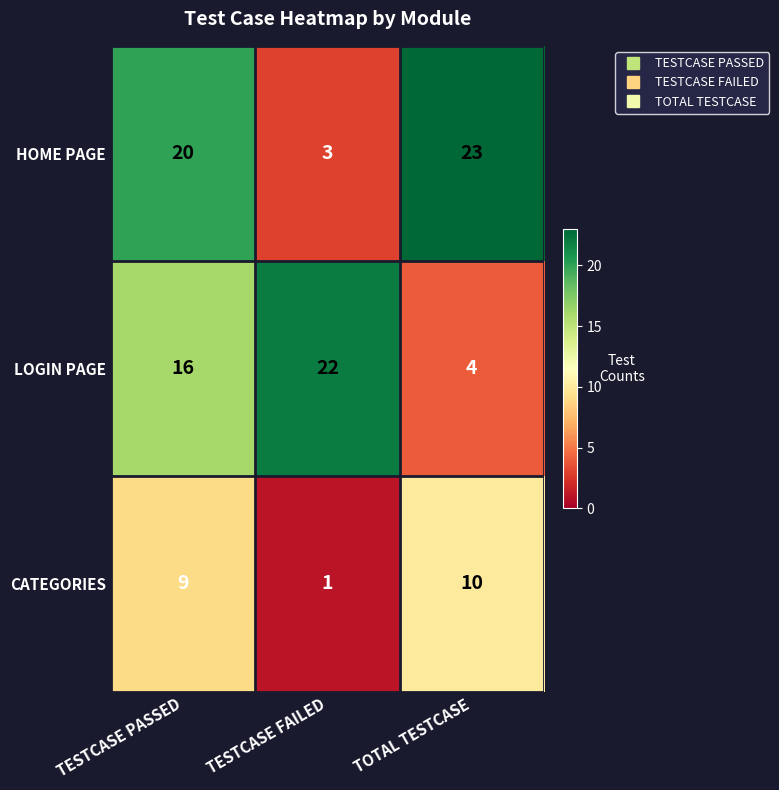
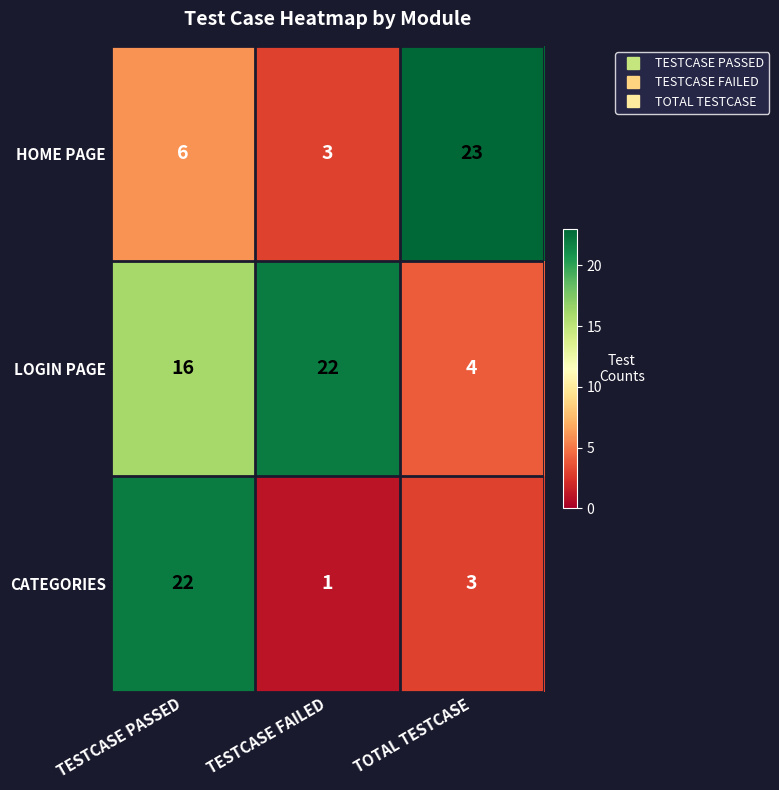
  {
    "HOME PAGE": {
-     "TESTCASE PASSED": 20,
+     "TESTCASE PASSED": 6,
      "TESTCASE FAILED": 3,
      "TOTAL TESTCASE": 23
    },
    "LOGIN PAGE": {
      "TESTCASE PASSED": 16,
      "TESTCASE FAILED": 22,
      "TOTAL TESTCASE": 4
    },
    "CATEGORIES": {
-     "TESTCASE PASSED": 9,
+     "TESTCASE PASSED": 22,
      "TESTCASE FAILED": 1,
-     "TOTAL TESTCASE": 10
+     "TOTAL TESTCASE": 3
    }
  }
